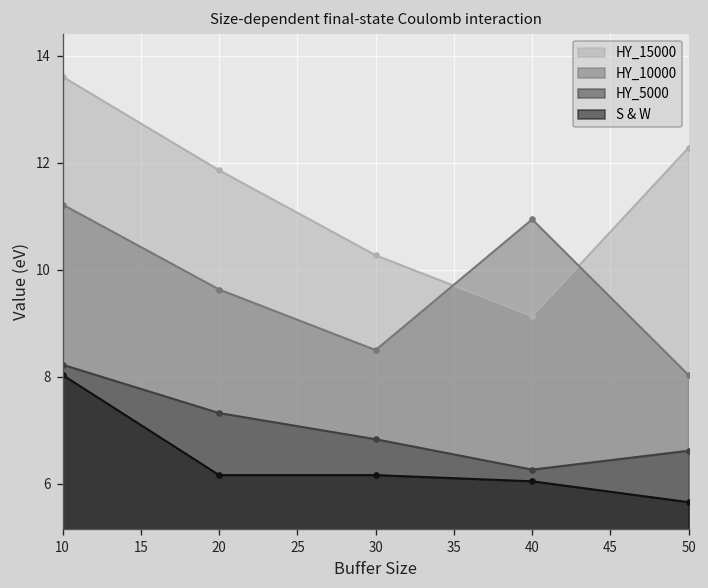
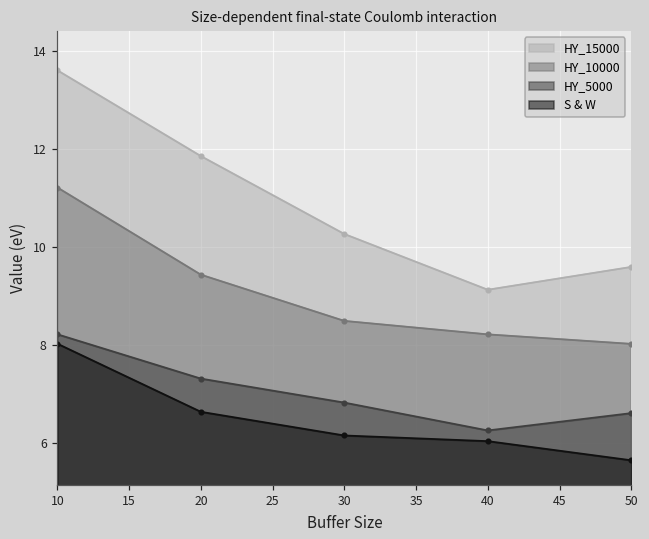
  {
    "HY_15000": {
      "10": 13.6,
      "20": 11.9,
      "30": 10.3,
      "40": 9.1,
-     "50": 12.3
+     "50": 9.6
    },
    "HY_10000": {
      "10": 11.2,
-     "20": 9.6,
+     "20": 9.4,
      "30": 8.5,
-     "40": 10.9,
+     "40": 8.2,
      "50": 8.0
    },
    "HY_5000": {
      "10": 8.2,
      "20": 7.3,
      "30": 6.8,
      "40": 6.3,
      "50": 6.6
    },
    "S & W": {
      "10": 8.0,
-     "20": 6.2,
+     "20": 6.6,
      "30": 6.2,
      "40": 6.0,
      "50": 5.7
    }
  }
